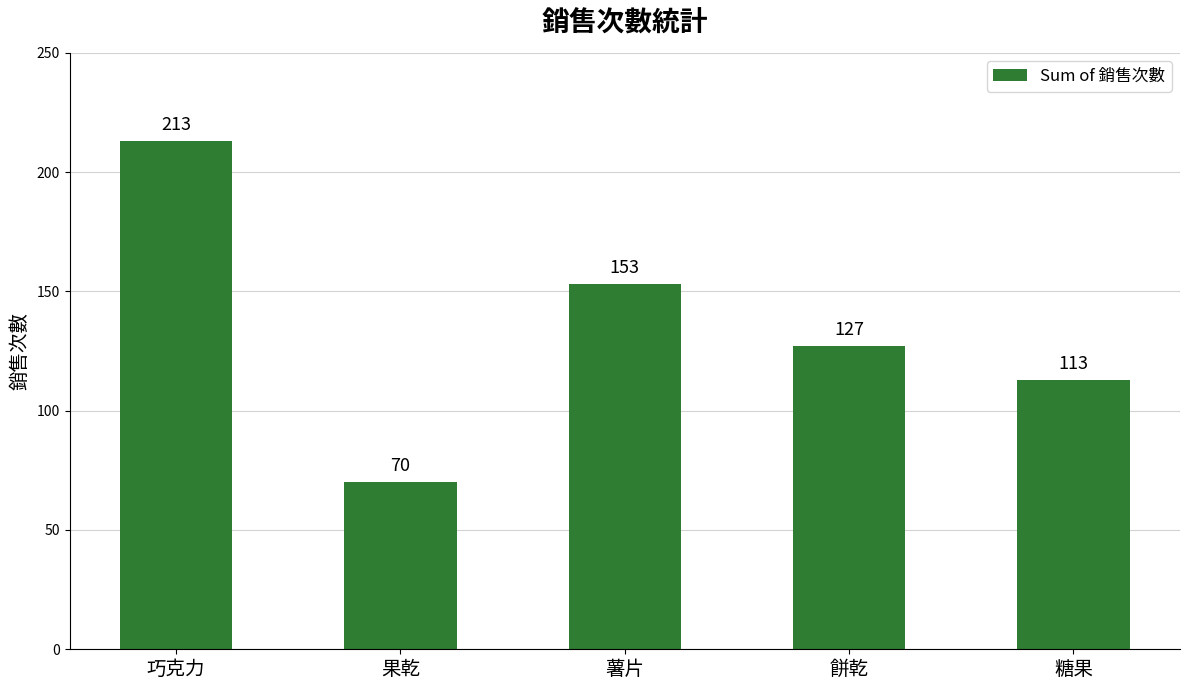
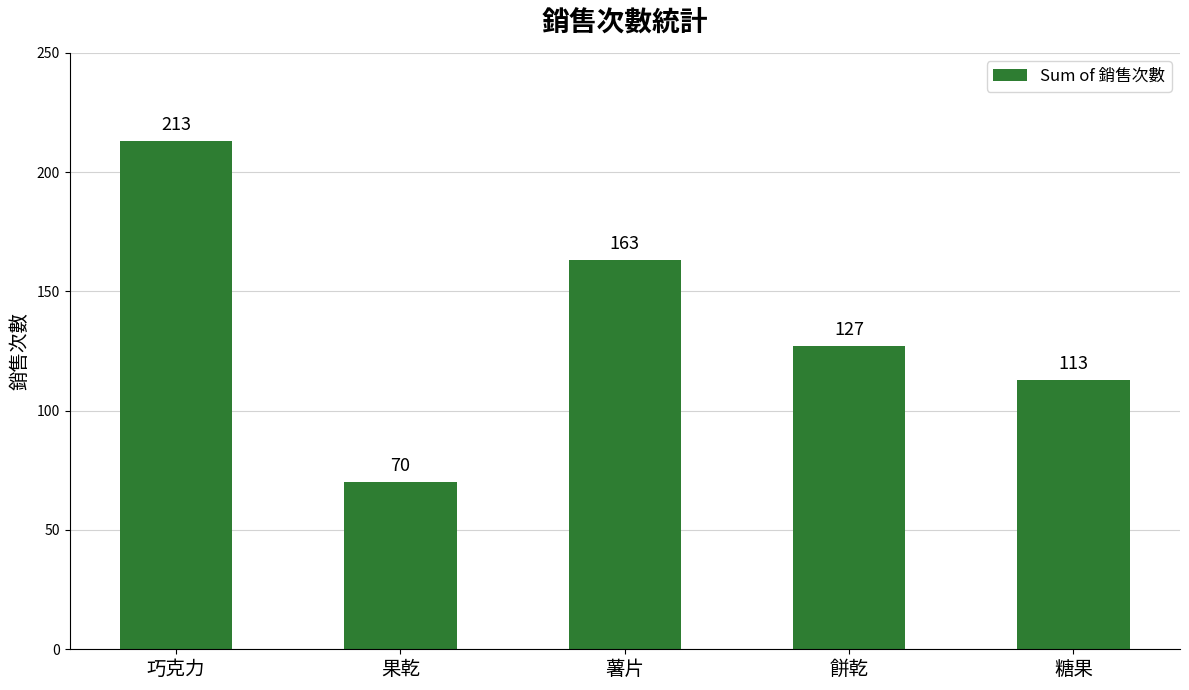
  {
    "巧克力": 213,
    "果乾": 70,
-   "薯片": 153,
+   "薯片": 163,
    "餅乾": 127,
    "糖果": 113
  }
